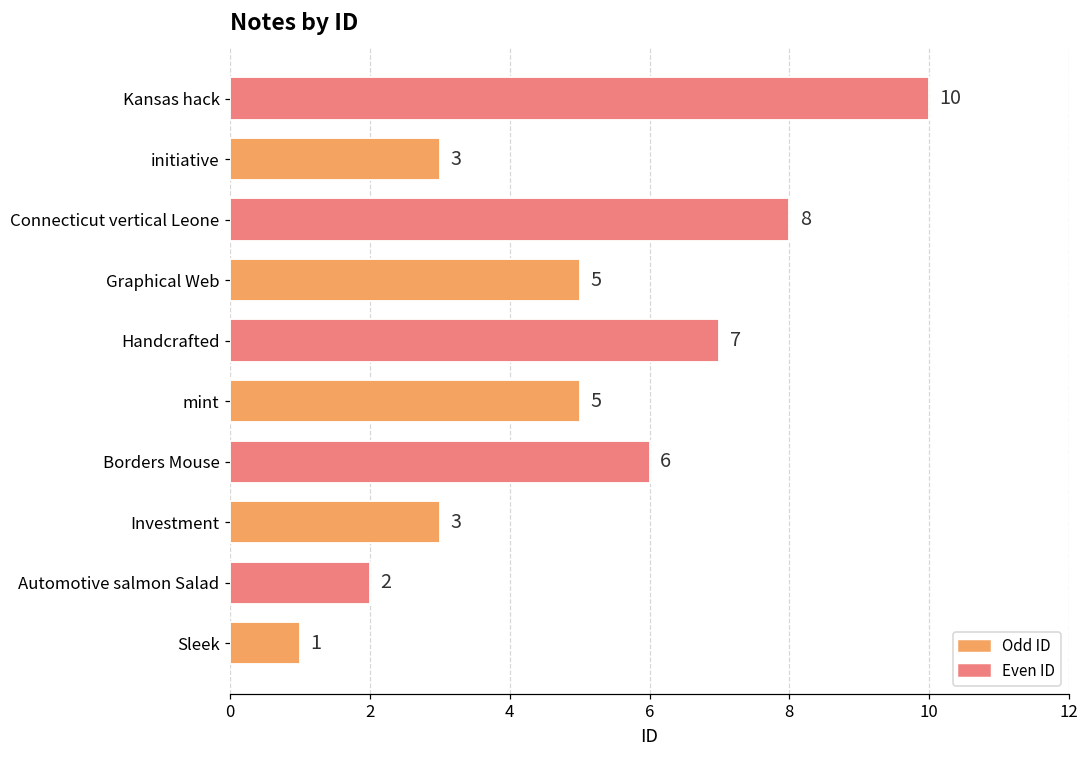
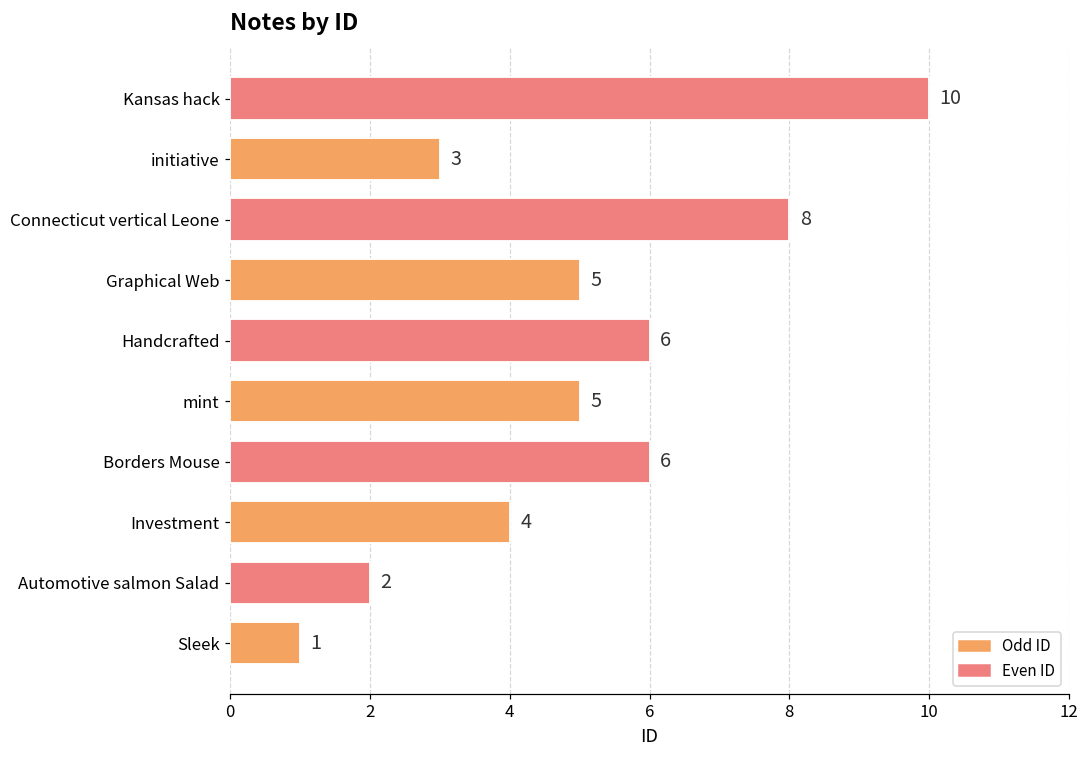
  {
    "Kansas hack": 10,
    "initiative": 3,
    "Connecticut vertical Leone": 8,
    "Graphical Web": 5,
-   "Handcrafted": 7,
+   "Handcrafted": 6,
    "mint": 5,
    "Borders Mouse": 6,
-   "Investment": 3,
+   "Investment": 4,
    "Automotive salmon Salad": 2,
    "Sleek": 1
  }
